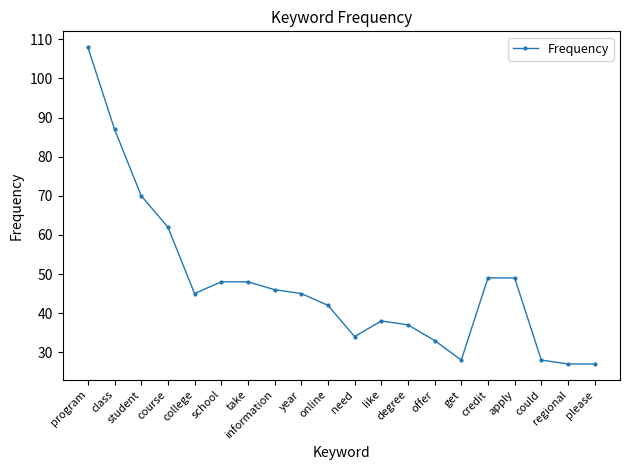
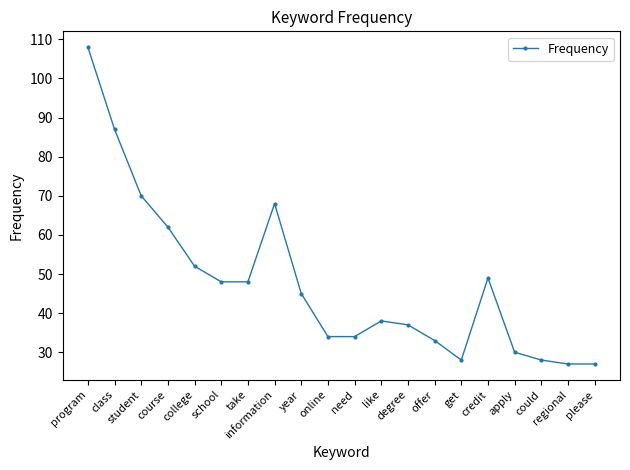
  {
    "program": 108,
    "class": 87,
    "student": 70,
    "course": 62,
-   "college": 45,
+   "college": 52,
    "school": 48,
    "take": 48,
-   "information": 46,
+   "information": 68,
    "year": 45,
-   "online": 42,
+   "online": 34,
    "need": 34,
    "like": 38,
    "degree": 37,
    "offer": 33,
    "get": 28,
    "credit": 49,
-   "apply": 49,
+   "apply": 30,
    "could": 28,
    "regional": 27,
    "please": 27
  }
